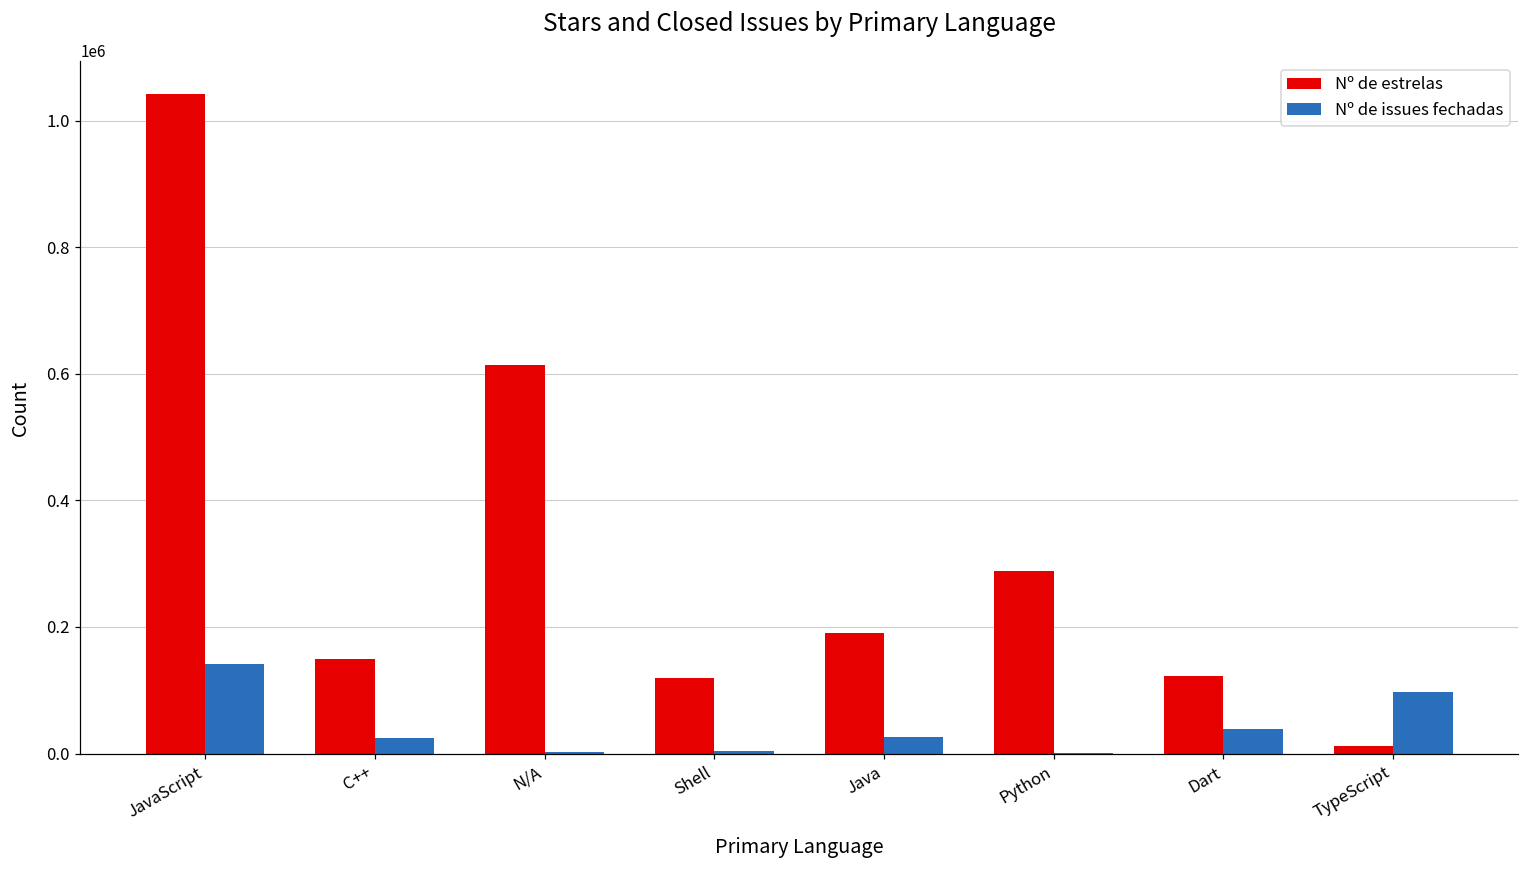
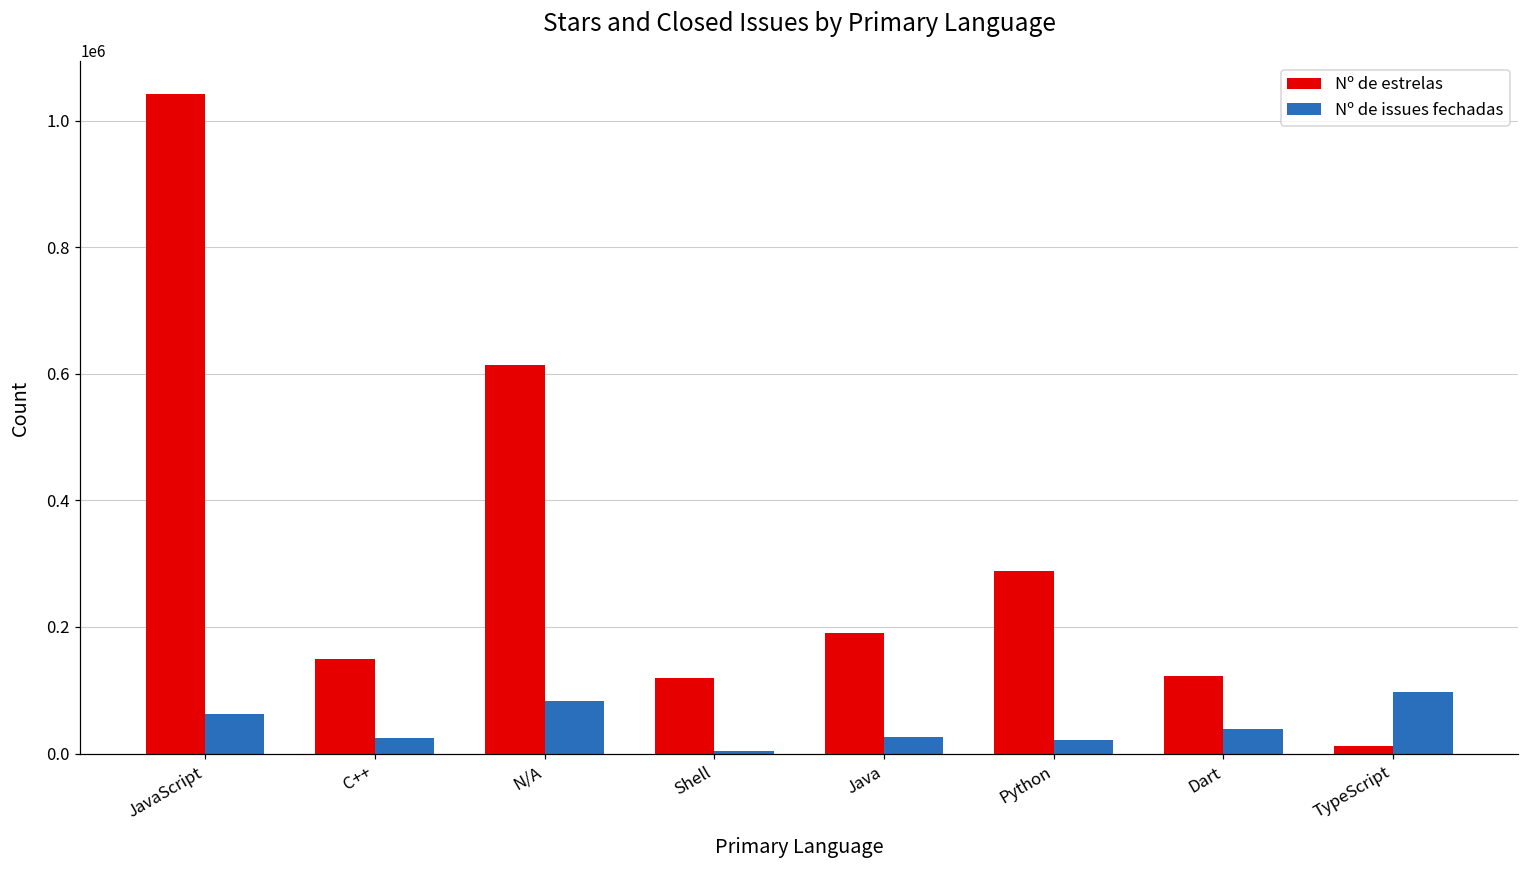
  {
    "Nº de estrelas": {
      "JavaScript": 1040000,
      "C++": 150000,
      "N/A": 610000,
      "Shell": 120000,
      "Java": 190000,
      "Python": 290000,
      "Dart": 120000,
      "TypeScript": 10000
    },
    "Nº de issues fechadas": {
-     "JavaScript": 140000,
+     "JavaScript": 60000,
      "C++": 20000,
-     "N/A": 0,
+     "N/A": 80000,
      "Java": 30000,
-     "Python": 0,
+     "Python": 20000,
      "Dart": 40000,
      "TypeScript": 100000
    }
  }
